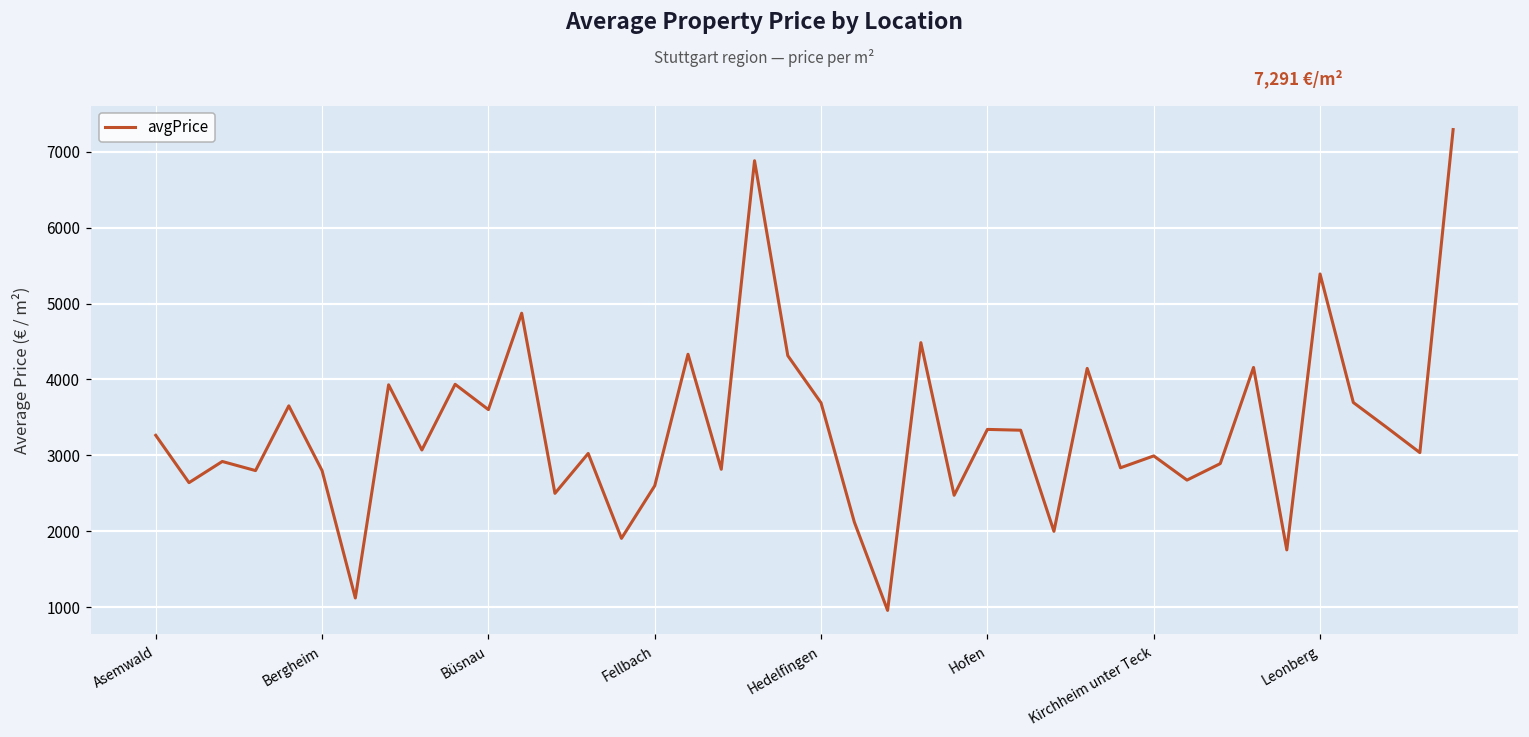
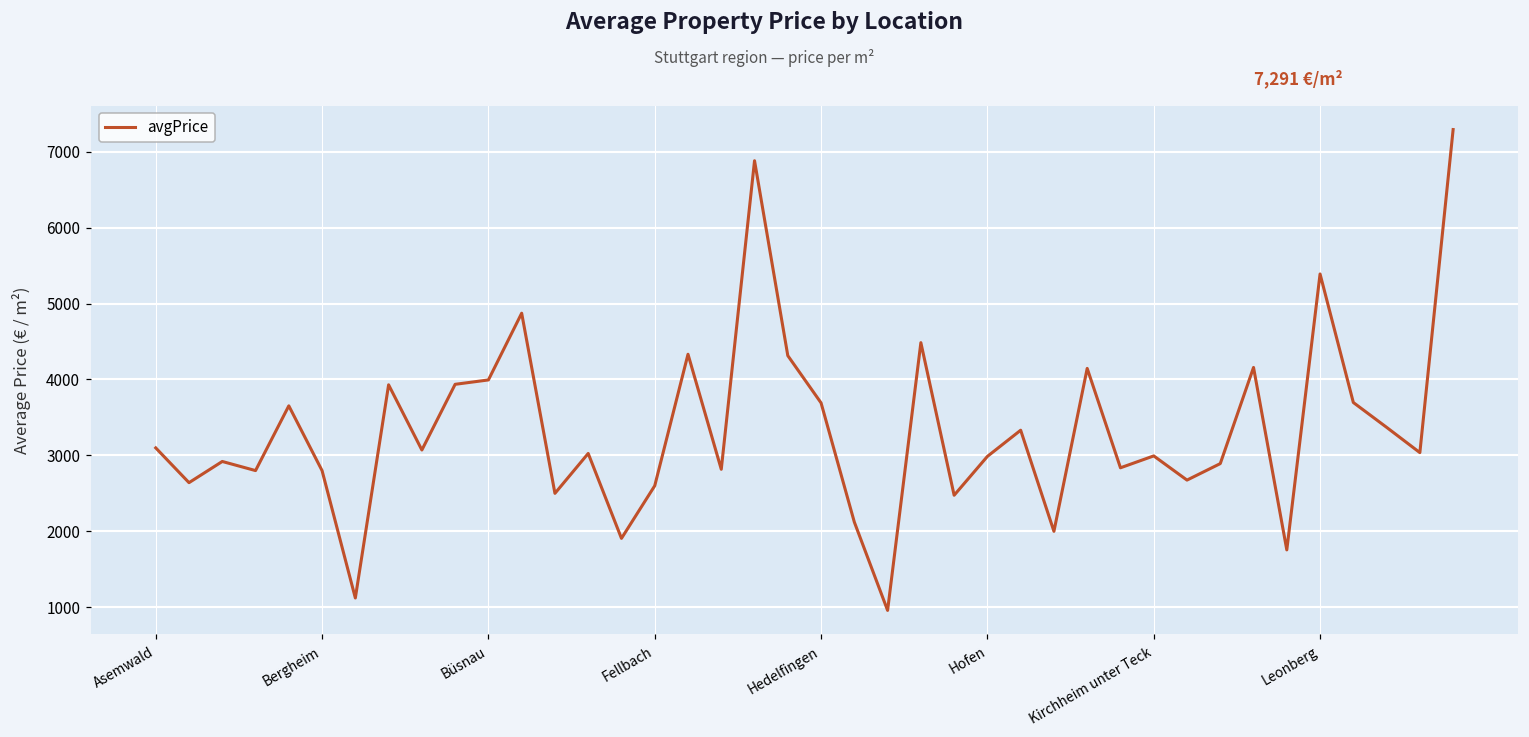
  {
-   "Asemwald": 3300,
+   "Asemwald": 3100,
    "Bergheim": 2800,
-   "Büsnau": 3600,
+   "Büsnau": 4000,
    "Fellbach": 2600,
    "Hedelfingen": 3700,
-   "Hofen": 3300,
+   "Hofen": 3000,
    "Kirchheim unter Teck": 3000,
    "Leonberg": 5400
  }
